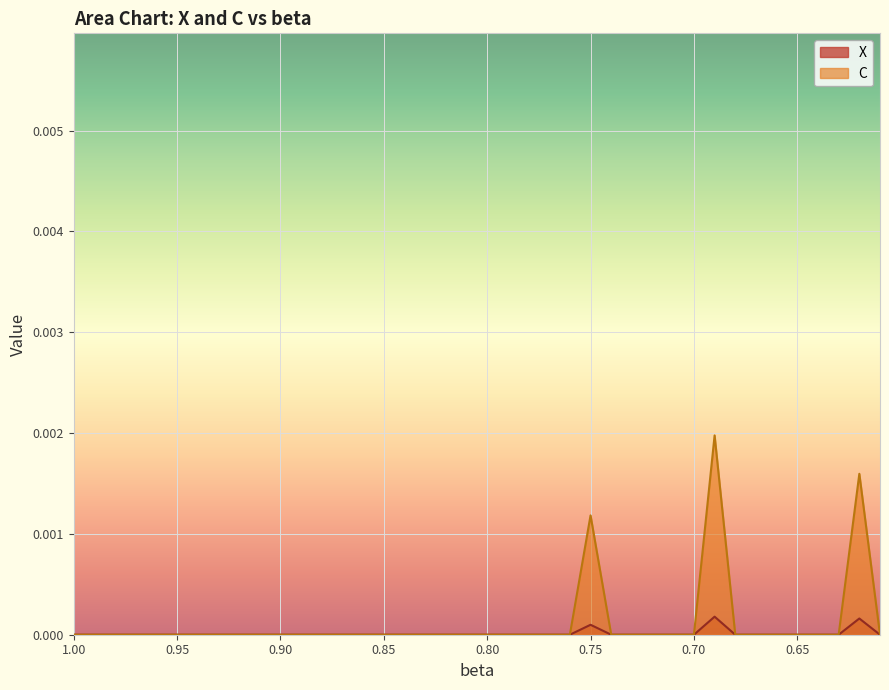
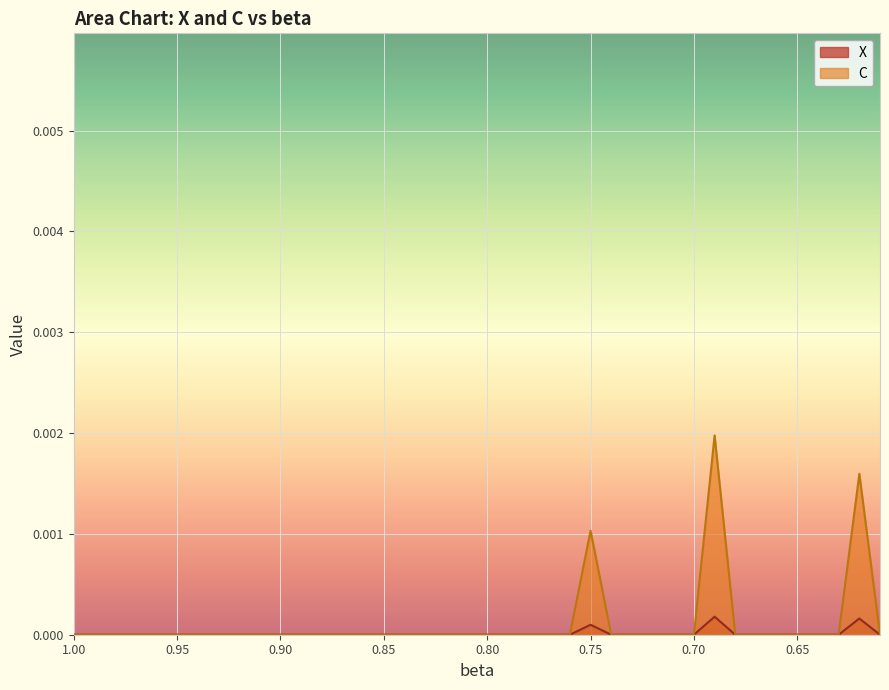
  {
    "X": {
      "0.75": 0.00010
    },
    "C": {
-     "0.75": 0.00118
+     "0.75": 0.00103
    }
  }
